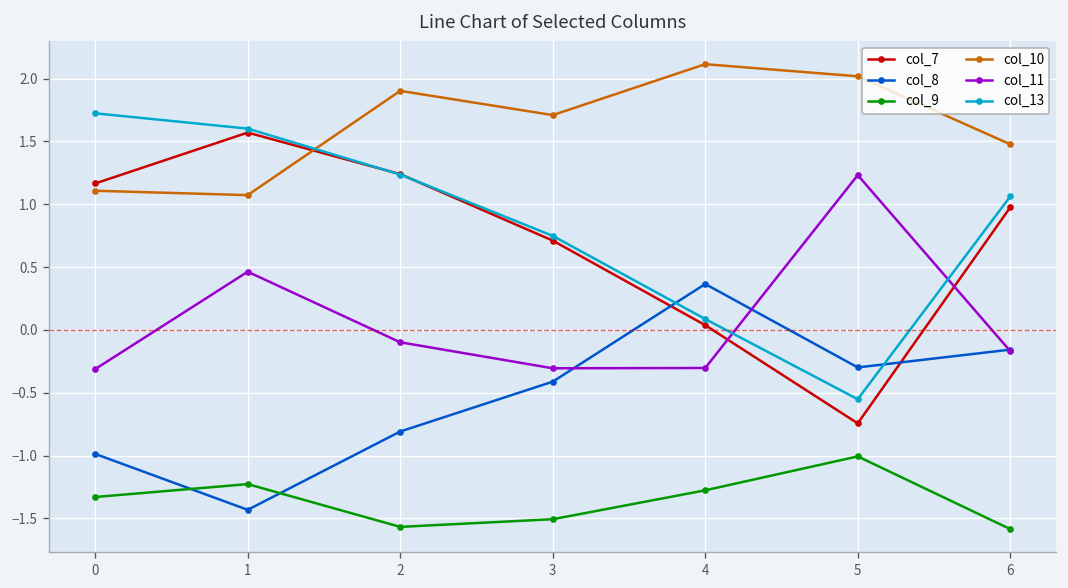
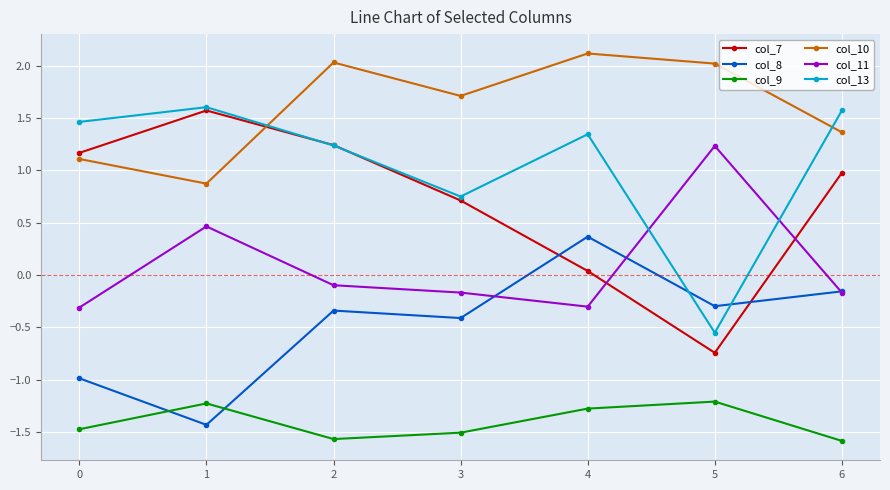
  {
    "col_7": {
      "0": 1.17,
      "1": 1.57,
      "3": 0.71,
      "4": 0.04,
      "5": -0.74,
      "6": 0.98
    },
    "col_8": {
      "0": -0.99,
      "1": -1.43,
-     "2": -0.81,
+     "2": -0.34,
      "3": -0.41,
      "4": 0.37,
      "5": -0.30
    },
    "col_9": {
-     "0": -1.33,
+     "0": -1.47,
      "1": -1.23,
      "2": -1.57,
      "3": -1.51,
      "4": -1.28,
-     "5": -1.01,
+     "5": -1.21,
      "6": -1.59
    },
    "col_10": {
      "0": 1.11,
-     "1": 1.07,
-     "2": 1.90,
+     "1": 0.87,
+     "2": 2.03,
      "3": 1.71,
      "4": 2.11,
      "5": 2.02,
-     "6": 1.48
+     "6": 1.36
    },
    "col_11": {
      "0": -0.31,
      "1": 0.46,
      "2": -0.10,
-     "3": -0.31,
+     "3": -0.17,
      "4": -0.30,
      "5": 1.23
    },
    "col_13": {
-     "0": 1.72,
+     "0": 1.46,
      "1": 1.60,
      "3": 0.75,
-     "4": 0.09,
+     "4": 1.34,
      "5": -0.55,
-     "6": 1.06
+     "6": 1.57
    }
  }
